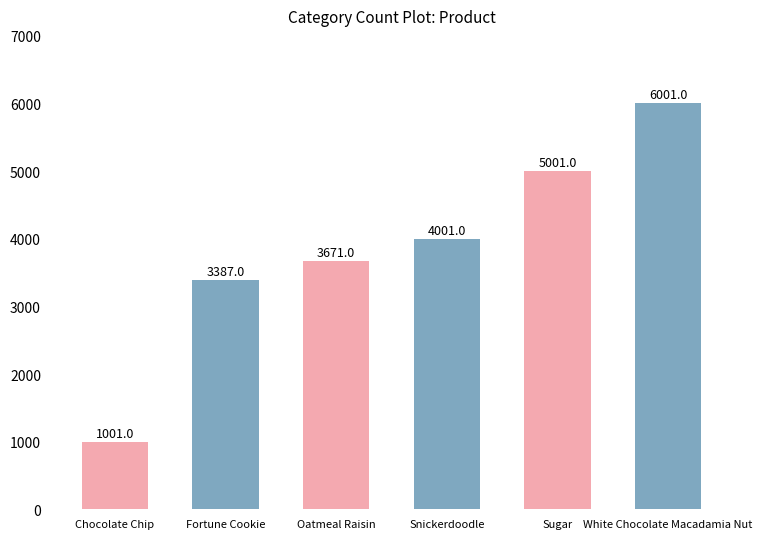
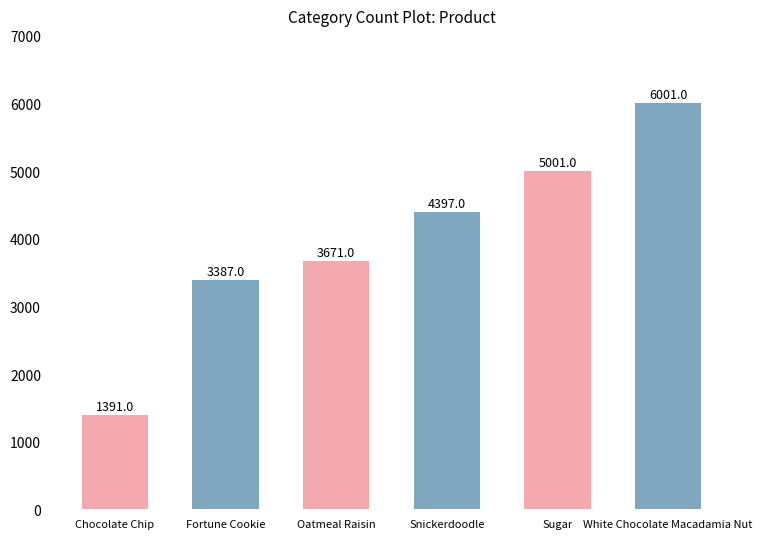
  {
-   "Chocolate Chip": 1001.0,
+   "Chocolate Chip": 1391.0,
    "Fortune Cookie": 3387.0,
    "Oatmeal Raisin": 3671.0,
-   "Snickerdoodle": 4001.0,
+   "Snickerdoodle": 4397.0,
    "Sugar": 5001.0,
    "White Chocolate Macadamia Nut": 6001.0
  }
